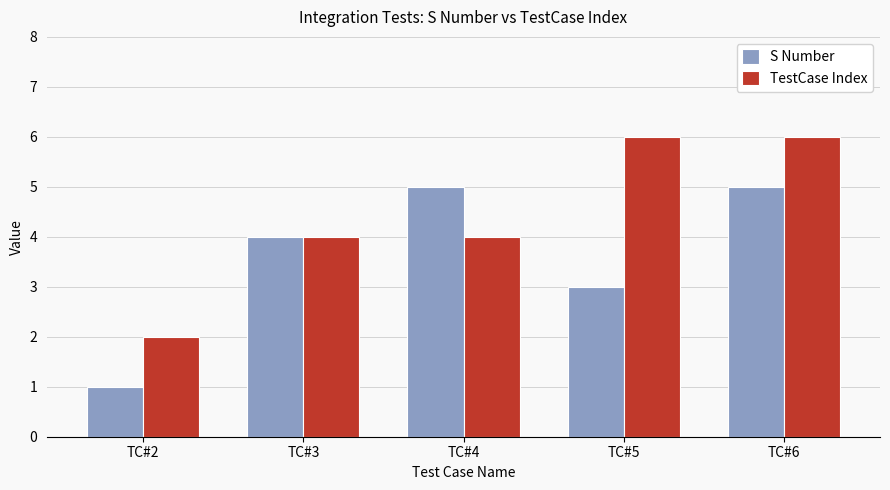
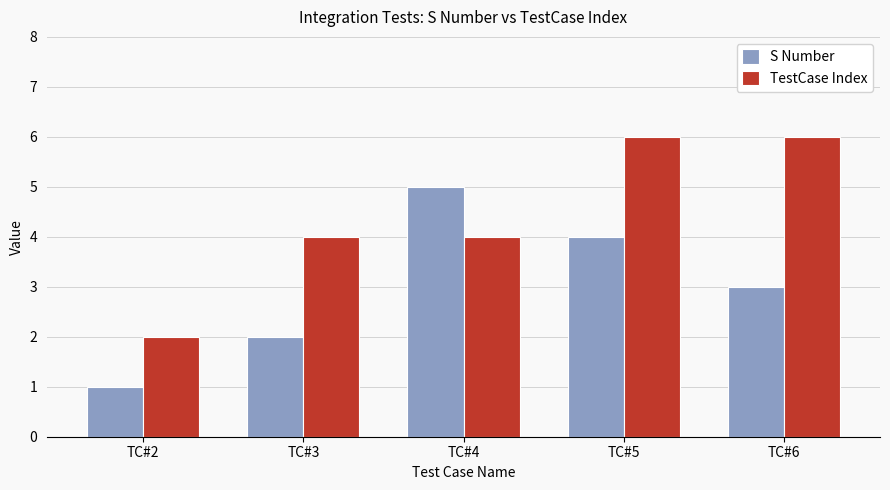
  {
    "S Number": {
      "TC#2": 1,
-     "TC#3": 4,
+     "TC#3": 2,
      "TC#4": 5,
-     "TC#5": 3,
-     "TC#6": 5
+     "TC#5": 4,
+     "TC#6": 3
    },
    "TestCase Index": {
      "TC#2": 2,
      "TC#3": 4,
      "TC#4": 4,
      "TC#5": 6,
      "TC#6": 6
    }
  }
